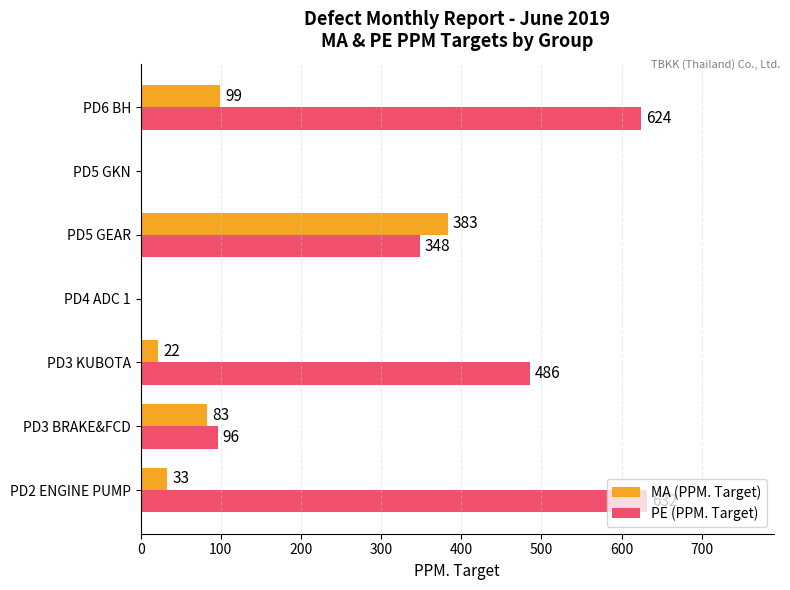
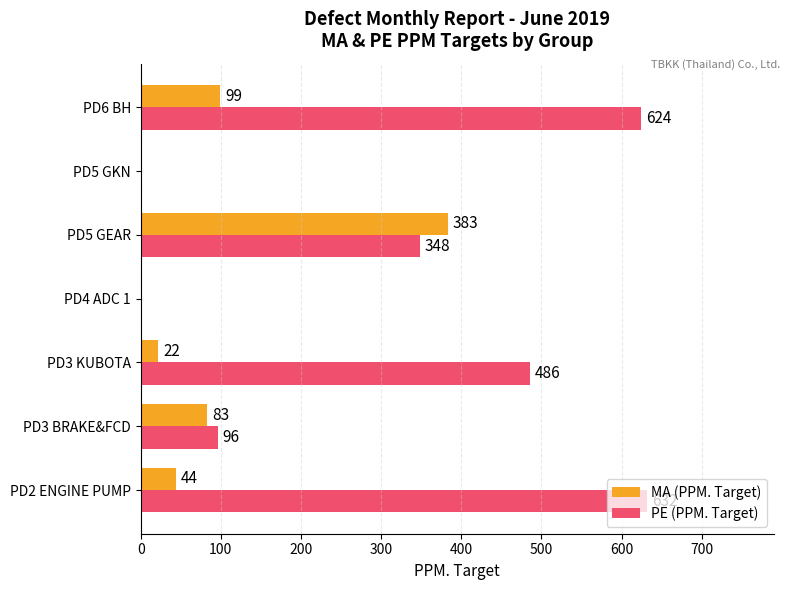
  {
    "MA (PPM. Target)": {
      "PD6 BH": 99,
      "PD5 GEAR": 383,
      "PD3 KUBOTA": 22,
      "PD3 BRAKE&FCD": 83,
-     "PD2 ENGINE PUMP": 33
+     "PD2 ENGINE PUMP": 44
    },
    "PE (PPM. Target)": {
      "PD6 BH": 624,
      "PD5 GEAR": 348,
      "PD3 KUBOTA": 486,
      "PD3 BRAKE&FCD": 96
    }
  }
